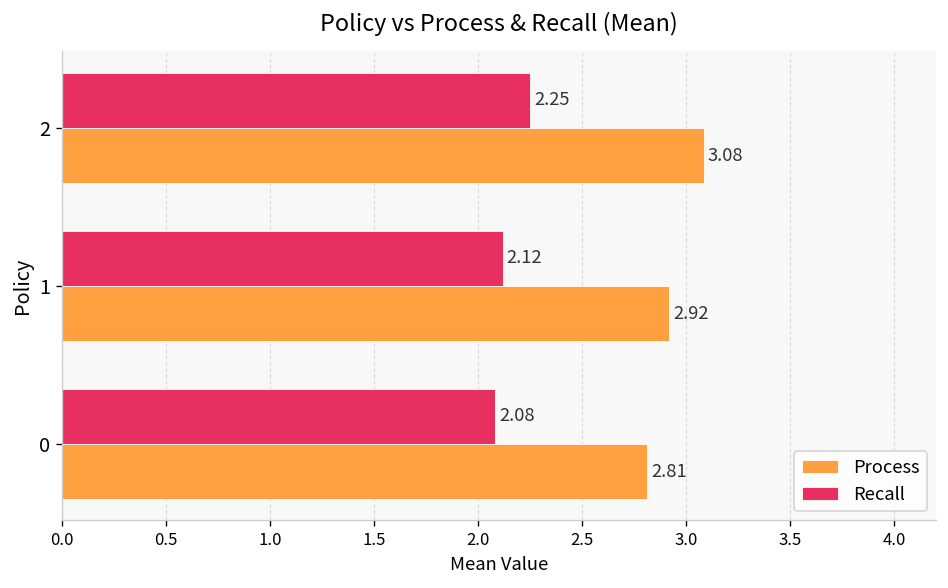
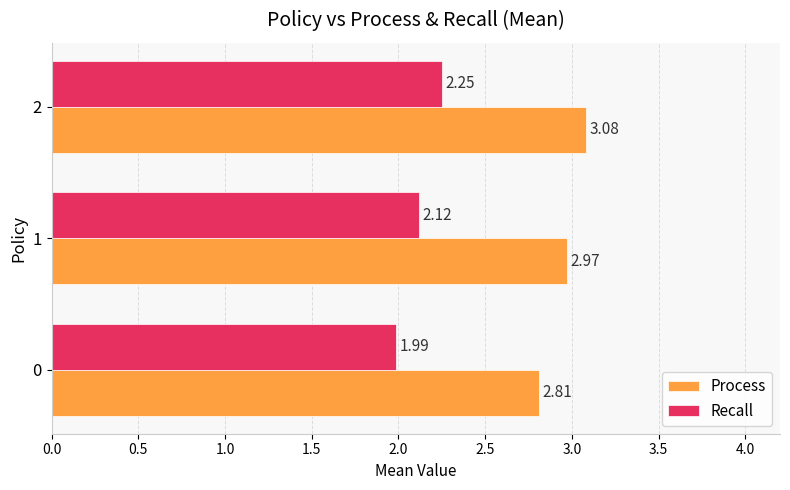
  {
    "Process": {
      "2": 3.08,
-     "1": 2.92,
+     "1": 2.97,
      "0": 2.81
    },
    "Recall": {
      "2": 2.25,
      "1": 2.12,
-     "0": 2.08
+     "0": 1.99
    }
  }
